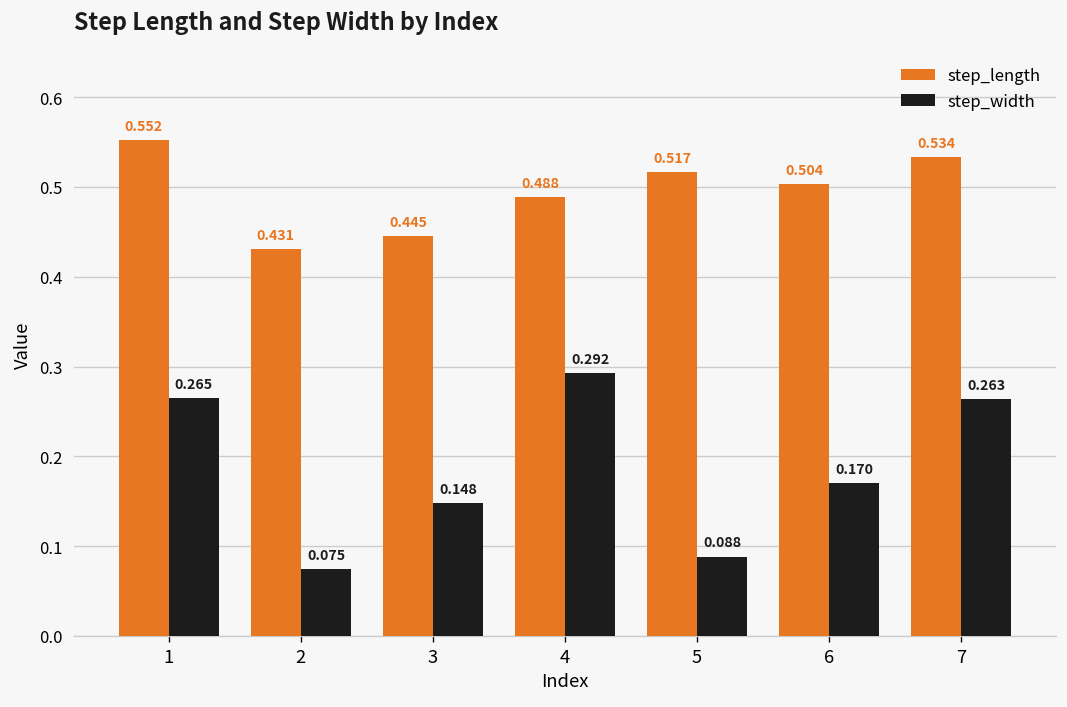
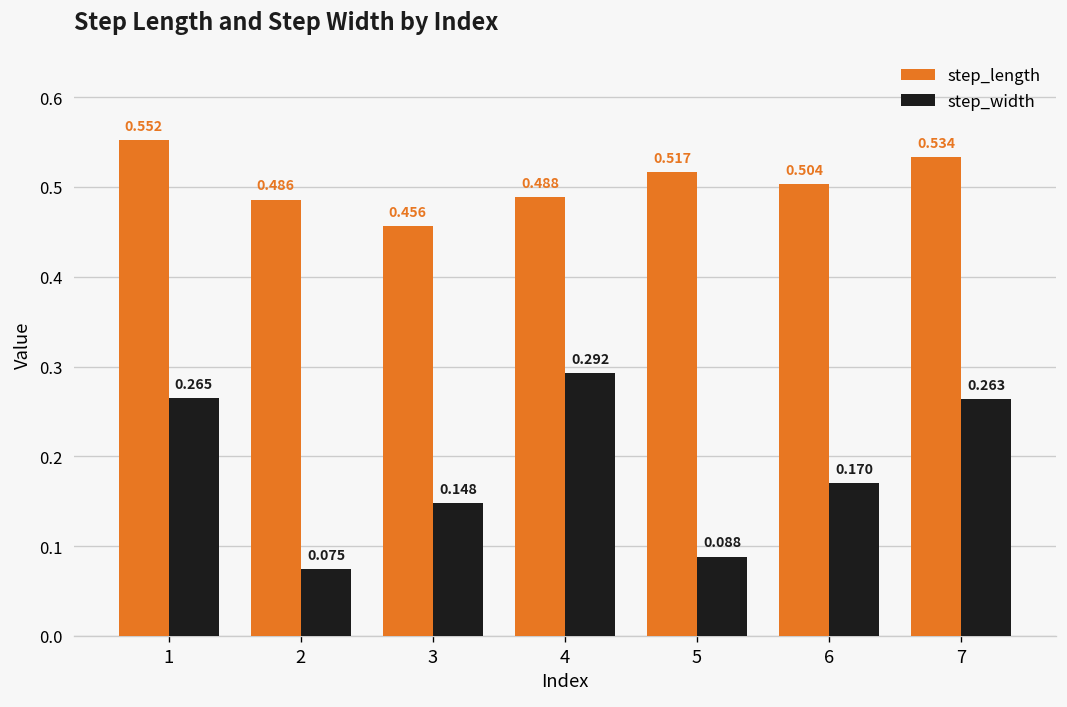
  {
    "step_length": {
      "1": 0.552,
-     "2": 0.431,
-     "3": 0.445,
+     "2": 0.486,
+     "3": 0.456,
      "4": 0.488,
      "5": 0.517,
      "6": 0.504,
      "7": 0.534
    },
    "step_width": {
      "1": 0.265,
      "2": 0.075,
      "3": 0.148,
      "4": 0.292,
      "5": 0.088,
      "6": 0.170,
      "7": 0.263
    }
  }
